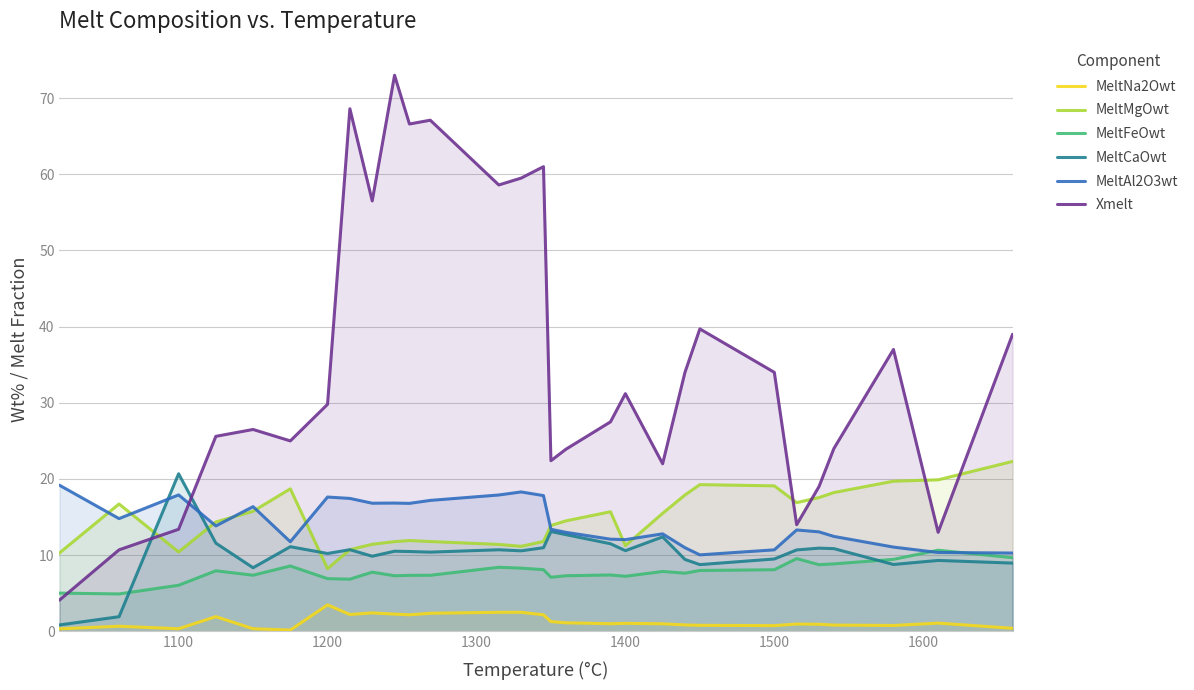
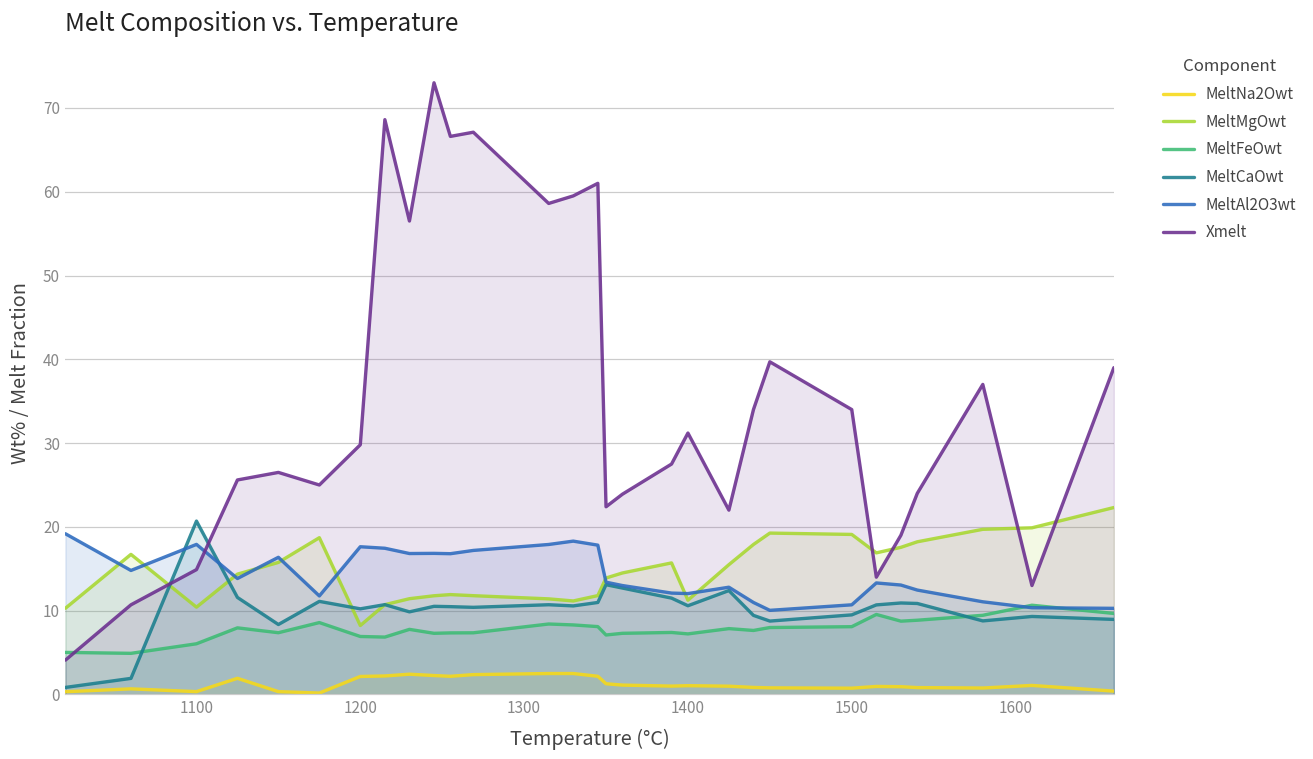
  {
    "MeltNa2Owt": {
      "1100": 0,
-     "1200": 3,
+     "1200": 2,
      "1400": 1,
      "1500": 1
    },
    "MeltMgOwt": {
      "1100": 10,
      "1200": 8,
      "1400": 11,
      "1500": 19
    },
    "MeltFeOwt": {
      "1100": 6,
      "1200": 7,
      "1400": 7,
      "1500": 8
    },
    "Xmelt": {
-     "1100": 13,
+     "1100": 15,
      "1200": 30,
      "1400": 31,
      "1500": 34
    }
  }
